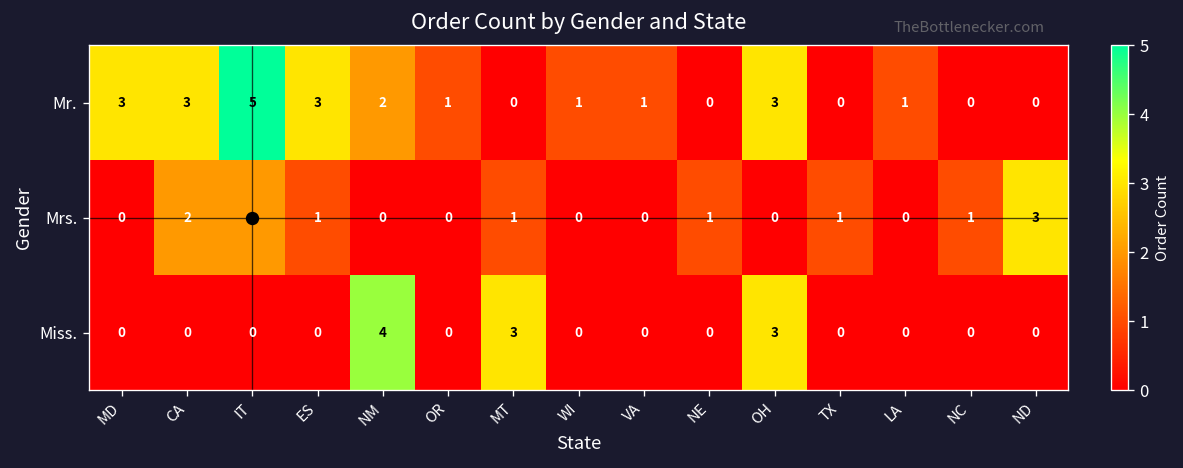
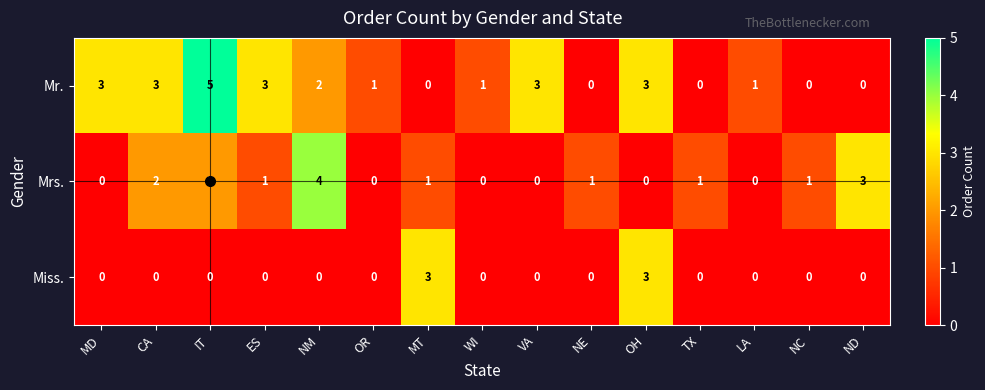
  {
    "Mr.": {
      "MD": 3,
      "CA": 3,
      "IT": 5,
      "ES": 3,
      "NM": 2,
      "OR": 1,
      "MT": 0,
      "WI": 1,
-     "VA": 1,
+     "VA": 3,
      "NE": 0,
      "OH": 3,
      "TX": 0,
      "LA": 1,
      "NC": 0,
      "ND": 0
    },
    "Mrs.": {
      "MD": 0,
      "CA": 2,
      "ES": 1,
-     "NM": 0,
+     "NM": 4,
      "OR": 0,
      "MT": 1,
      "WI": 0,
      "VA": 0,
      "NE": 1,
      "OH": 0,
      "TX": 1,
      "LA": 0,
      "NC": 1,
      "ND": 3
    },
    "Miss.": {
      "MD": 0,
      "CA": 0,
      "IT": 0,
      "ES": 0,
-     "NM": 4,
+     "NM": 0,
      "OR": 0,
      "MT": 3,
      "WI": 0,
      "VA": 0,
      "NE": 0,
      "OH": 3,
      "TX": 0,
      "LA": 0,
      "NC": 0,
      "ND": 0
    }
  }
